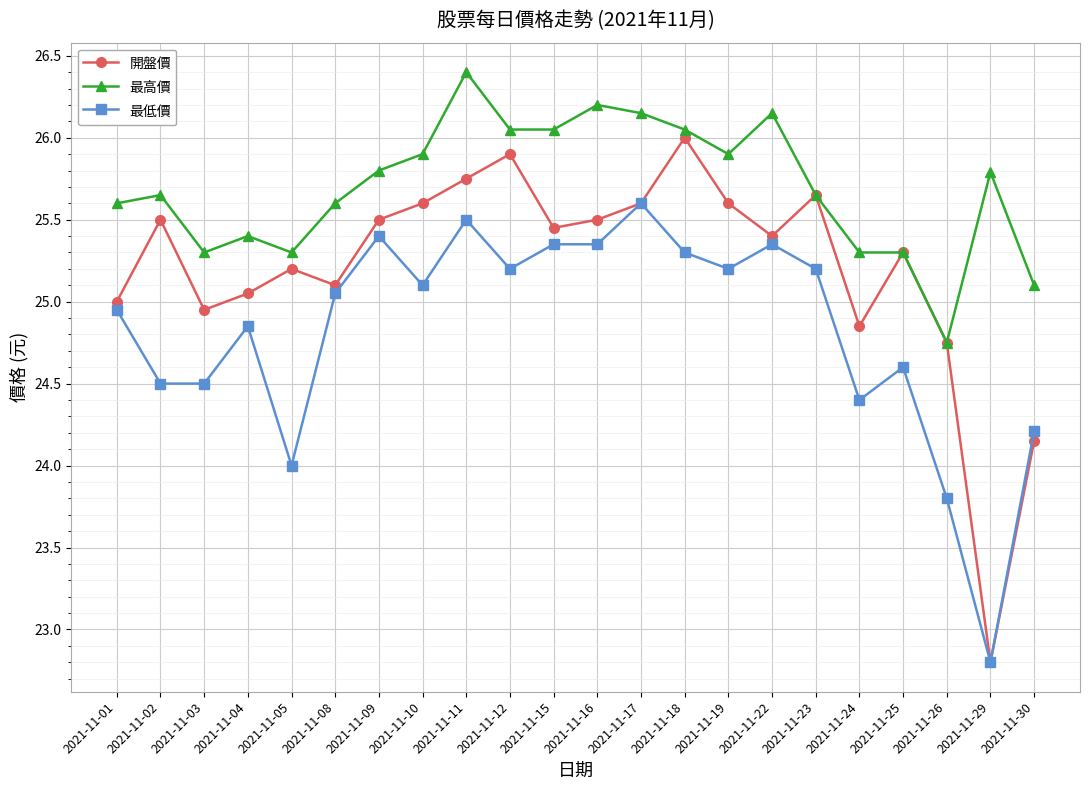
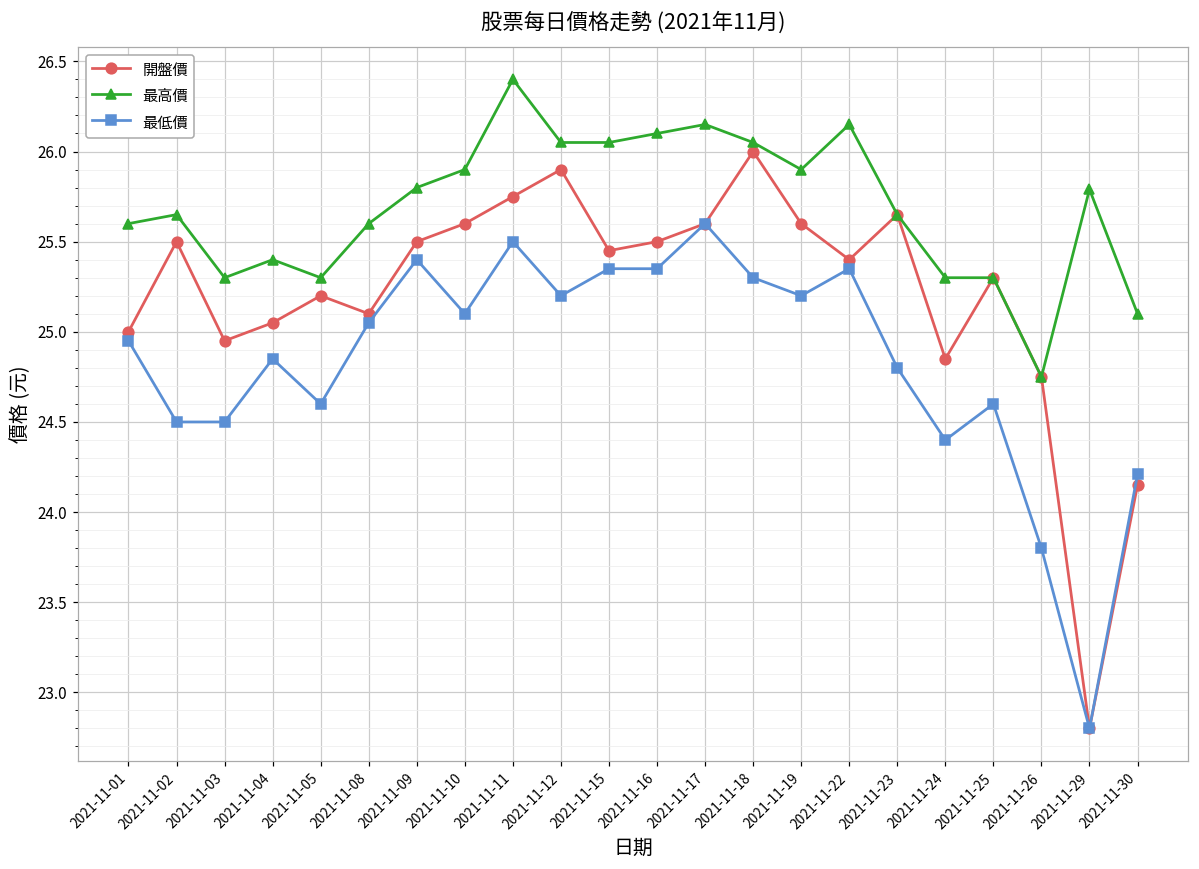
  {
    "開盤價": {
      "2021-11-01": 25.0,
      "2021-11-02": 25.5,
      "2021-11-03": 24.95,
      "2021-11-04": 25.05,
      "2021-11-05": 25.2,
      "2021-11-08": 25.1,
      "2021-11-09": 25.5,
      "2021-11-10": 25.6,
      "2021-11-11": 25.75,
      "2021-11-12": 25.9,
      "2021-11-15": 25.45,
      "2021-11-16": 25.5,
      "2021-11-18": 26.0,
      "2021-11-19": 25.6,
      "2021-11-22": 25.4,
      "2021-11-24": 24.85,
      "2021-11-30": 24.15
    },
    "最高價": {
      "2021-11-01": 25.6,
      "2021-11-02": 25.65,
      "2021-11-03": 25.3,
      "2021-11-04": 25.4,
      "2021-11-05": 25.3,
      "2021-11-08": 25.6,
      "2021-11-09": 25.8,
      "2021-11-10": 25.9,
      "2021-11-11": 26.4,
      "2021-11-12": 26.05,
      "2021-11-15": 26.05,
-     "2021-11-16": 26.2,
+     "2021-11-16": 26.1,
      "2021-11-17": 26.15,
      "2021-11-18": 26.05,
      "2021-11-19": 25.9,
      "2021-11-22": 26.15,
      "2021-11-24": 25.3,
      "2021-11-29": 25.8,
      "2021-11-30": 25.1
    },
    "最低價": {
      "2021-11-01": 24.95,
      "2021-11-02": 24.5,
      "2021-11-03": 24.5,
      "2021-11-04": 24.85,
-     "2021-11-05": 24.0,
+     "2021-11-05": 24.6,
      "2021-11-08": 25.05,
      "2021-11-09": 25.4,
      "2021-11-10": 25.1,
      "2021-11-11": 25.5,
      "2021-11-12": 25.2,
      "2021-11-15": 25.35,
      "2021-11-16": 25.35,
      "2021-11-18": 25.3,
      "2021-11-19": 25.2,
      "2021-11-22": 25.35,
-     "2021-11-23": 25.2,
+     "2021-11-23": 24.8,
      "2021-11-24": 24.4,
      "2021-11-25": 24.6,
      "2021-11-26": 23.8,
      "2021-11-30": 24.2
    }
  }
